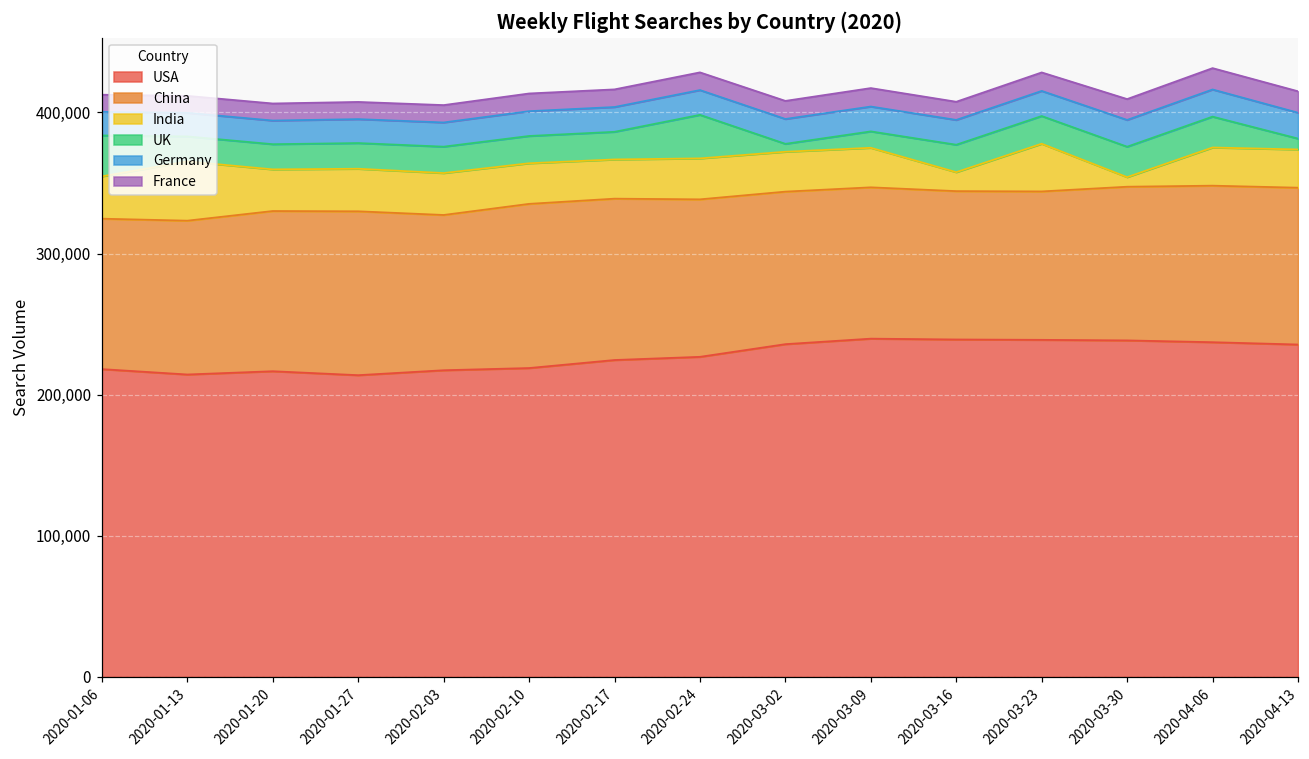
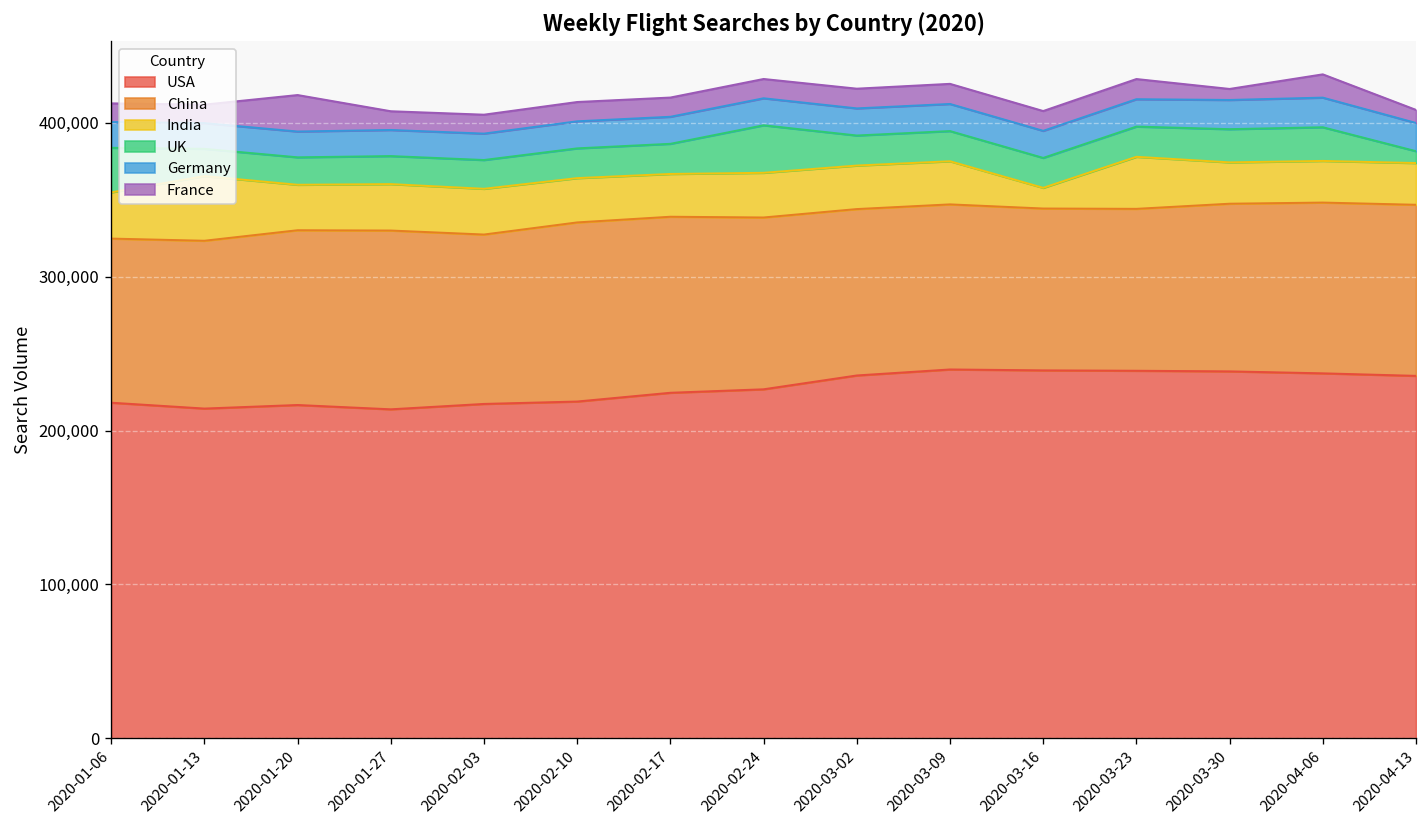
  {
    "India": {
      "2020-01-06": "30,000",
      "2020-01-20": "30,000",
      "2020-01-27": "30,000",
      "2020-02-03": "30,000",
      "2020-02-10": "29,000",
      "2020-02-17": "28,000",
      "2020-02-24": "29,000",
      "2020-03-02": "28,000",
      "2020-03-09": "28,000",
      "2020-03-16": "13,000",
      "2020-03-23": "34,000",
-     "2020-03-30": "7,000",
+     "2020-03-30": "27,000",
      "2020-04-06": "27,000",
      "2020-04-13": "27,000"
    },
    "UK": {
      "2020-01-06": "29,000",
      "2020-01-20": "18,000",
      "2020-01-27": "18,000",
      "2020-02-03": "19,000",
      "2020-02-10": "19,000",
      "2020-02-17": "20,000",
      "2020-02-24": "31,000",
-     "2020-03-02": "6,000",
-     "2020-03-09": "12,000",
+     "2020-03-02": "20,000",
+     "2020-03-09": "20,000",
      "2020-03-16": "19,000",
      "2020-03-23": "20,000",
      "2020-03-30": "22,000",
      "2020-04-06": "22,000",
      "2020-04-13": "8,000"
    },
    "Germany": {
      "2020-01-06": "17,000",
      "2020-01-20": "17,000",
      "2020-01-27": "17,000",
      "2020-02-03": "17,000",
      "2020-02-10": "18,000",
      "2020-02-17": "18,000",
      "2020-02-24": "18,000",
      "2020-03-02": "18,000",
      "2020-03-09": "18,000",
      "2020-03-16": "18,000",
      "2020-03-23": "18,000",
      "2020-03-30": "19,000",
      "2020-04-06": "19,000",
      "2020-04-13": "18,000"
    },
    "France": {
      "2020-01-06": "12,000",
-     "2020-01-20": "12,000",
+     "2020-01-20": "24,000",
      "2020-01-27": "12,000",
      "2020-02-03": "12,000",
      "2020-02-10": "13,000",
      "2020-02-17": "13,000",
      "2020-02-24": "13,000",
      "2020-03-02": "13,000",
      "2020-03-09": "13,000",
      "2020-03-16": "13,000",
      "2020-03-23": "13,000",
-     "2020-03-30": "15,000",
+     "2020-03-30": "7,000",
      "2020-04-06": "15,000",
-     "2020-04-13": "15,000"
+     "2020-04-13": "8,000"
    }
  }
